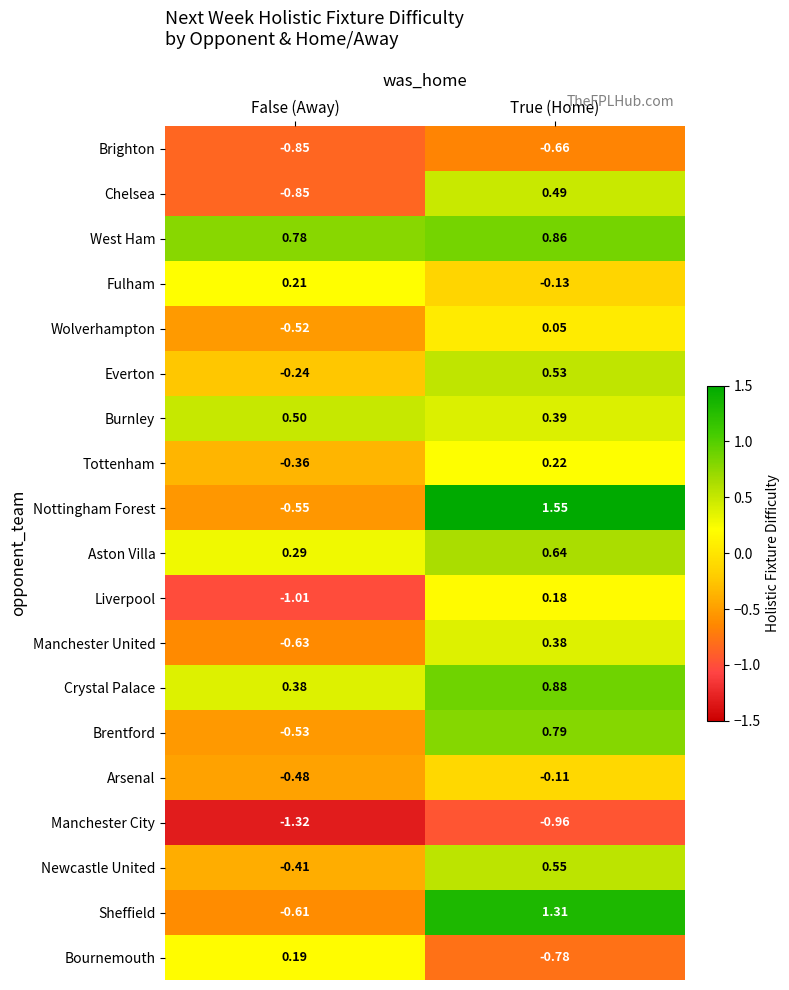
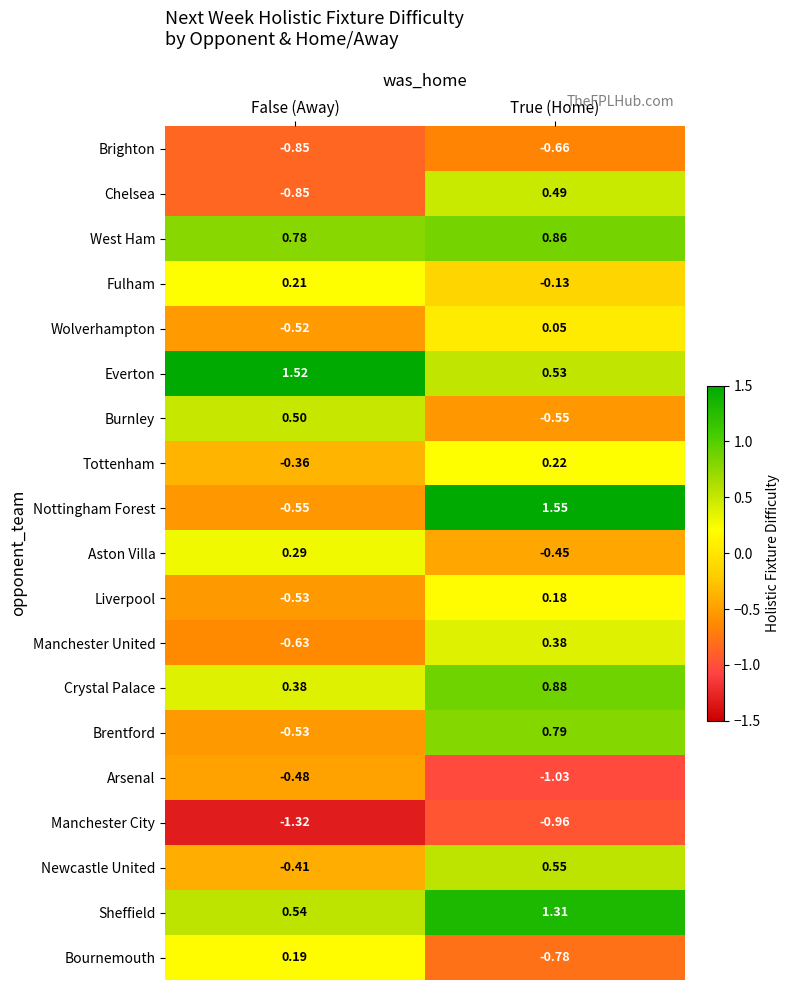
  {
    "Brighton": {
      "False (Away)": -0.85,
      "True (Home)": -0.66
    },
    "Chelsea": {
      "False (Away)": -0.85,
      "True (Home)": 0.49
    },
    "West Ham": {
      "False (Away)": 0.78,
      "True (Home)": 0.86
    },
    "Fulham": {
      "False (Away)": 0.21,
      "True (Home)": -0.13
    },
    "Wolverhampton": {
      "False (Away)": -0.52,
      "True (Home)": 0.05
    },
    "Everton": {
-     "False (Away)": -0.24,
+     "False (Away)": 1.52,
      "True (Home)": 0.53
    },
    "Burnley": {
      "False (Away)": 0.50,
-     "True (Home)": 0.39
+     "True (Home)": -0.55
    },
    "Tottenham": {
      "False (Away)": -0.36,
      "True (Home)": 0.22
    },
    "Nottingham Forest": {
      "False (Away)": -0.55,
      "True (Home)": 1.55
    },
    "Aston Villa": {
      "False (Away)": 0.29,
-     "True (Home)": 0.64
+     "True (Home)": -0.45
    },
    "Liverpool": {
-     "False (Away)": -1.01,
+     "False (Away)": -0.53,
      "True (Home)": 0.18
    },
    "Manchester United": {
      "False (Away)": -0.63,
      "True (Home)": 0.38
    },
    "Crystal Palace": {
      "False (Away)": 0.38,
      "True (Home)": 0.88
    },
    "Brentford": {
      "False (Away)": -0.53,
      "True (Home)": 0.79
    },
    "Arsenal": {
      "False (Away)": -0.48,
-     "True (Home)": -0.11
+     "True (Home)": -1.03
    },
    "Manchester City": {
      "False (Away)": -1.32,
      "True (Home)": -0.96
    },
    "Newcastle United": {
      "False (Away)": -0.41,
      "True (Home)": 0.55
    },
    "Sheffield": {
-     "False (Away)": -0.61,
+     "False (Away)": 0.54,
      "True (Home)": 1.31
    },
    "Bournemouth": {
      "False (Away)": 0.19,
      "True (Home)": -0.78
    }
  }
